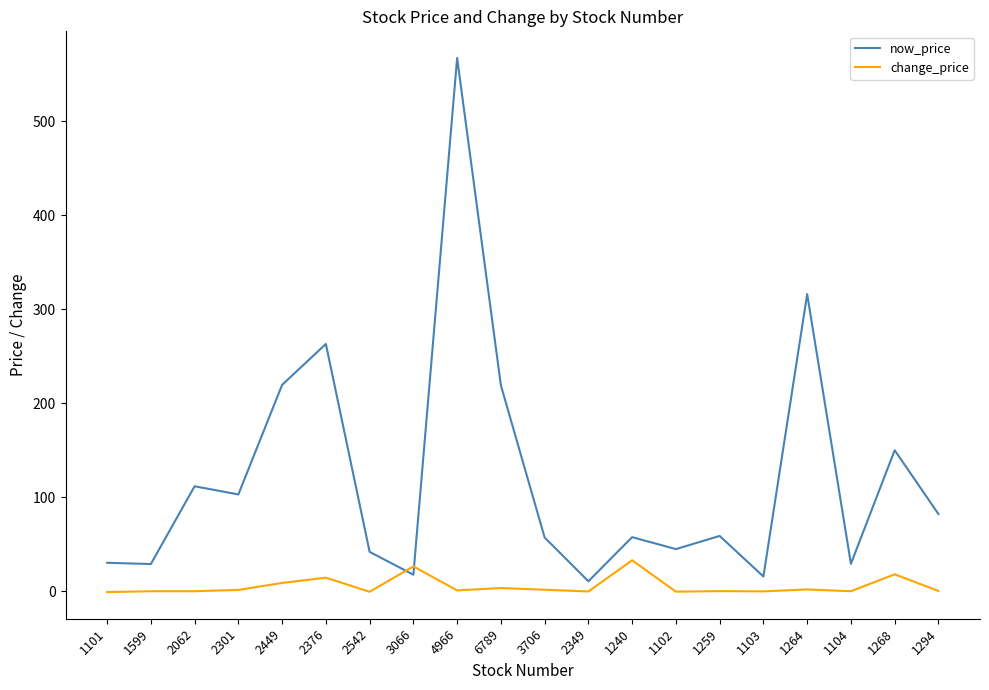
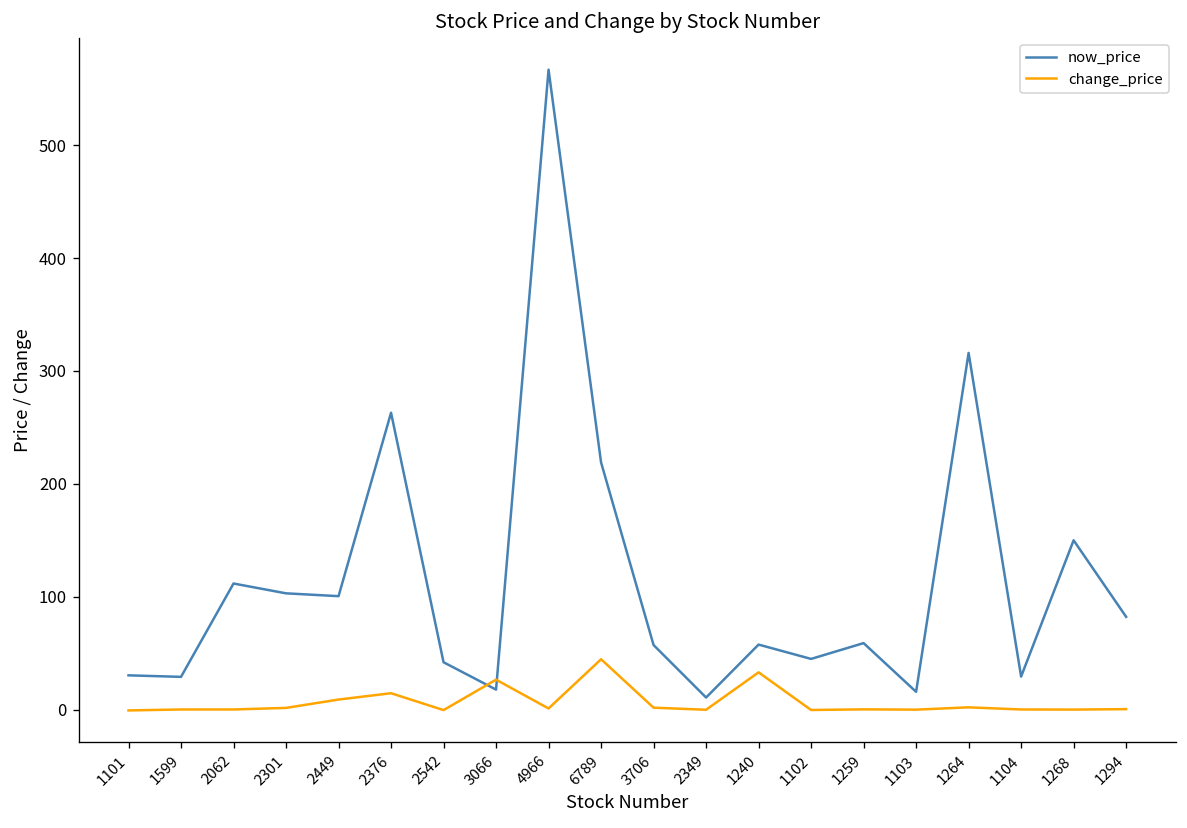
  {
    "now_price": {
      "1101": 30,
      "1599": 30,
      "2062": 110,
      "2301": 100,
-     "2449": 220,
+     "2449": 100,
      "2376": 260,
      "2542": 40,
      "3066": 20,
      "4966": 570,
      "6789": 220,
      "3706": 60,
      "2349": 10,
      "1240": 60,
      "1102": 40,
      "1259": 60,
      "1103": 20,
      "1264": 320,
      "1104": 30,
      "1268": 150,
      "1294": 80
    },
    "change_price": {
      "1101": 0,
      "1599": 0,
      "2062": 0,
      "2301": 0,
      "2449": 10,
      "2376": 10,
      "2542": 0,
      "3066": 30,
      "4966": 0,
-     "6789": 0,
+     "6789": 40,
      "3706": 0,
      "2349": 0,
      "1240": 30,
      "1102": 0,
      "1259": 0,
      "1103": 0,
      "1264": 0,
      "1104": 0,
-     "1268": 20,
+     "1268": 0,
      "1294": 0
    }
  }
